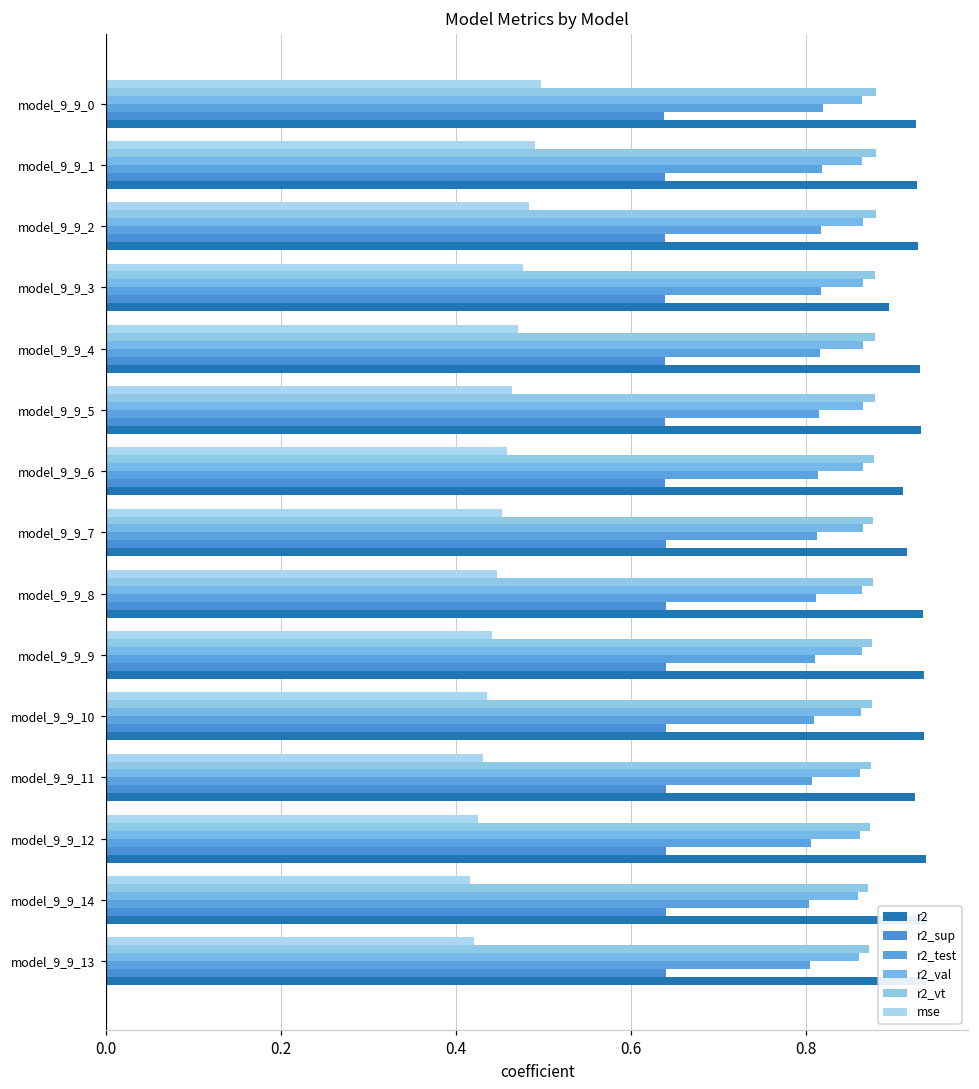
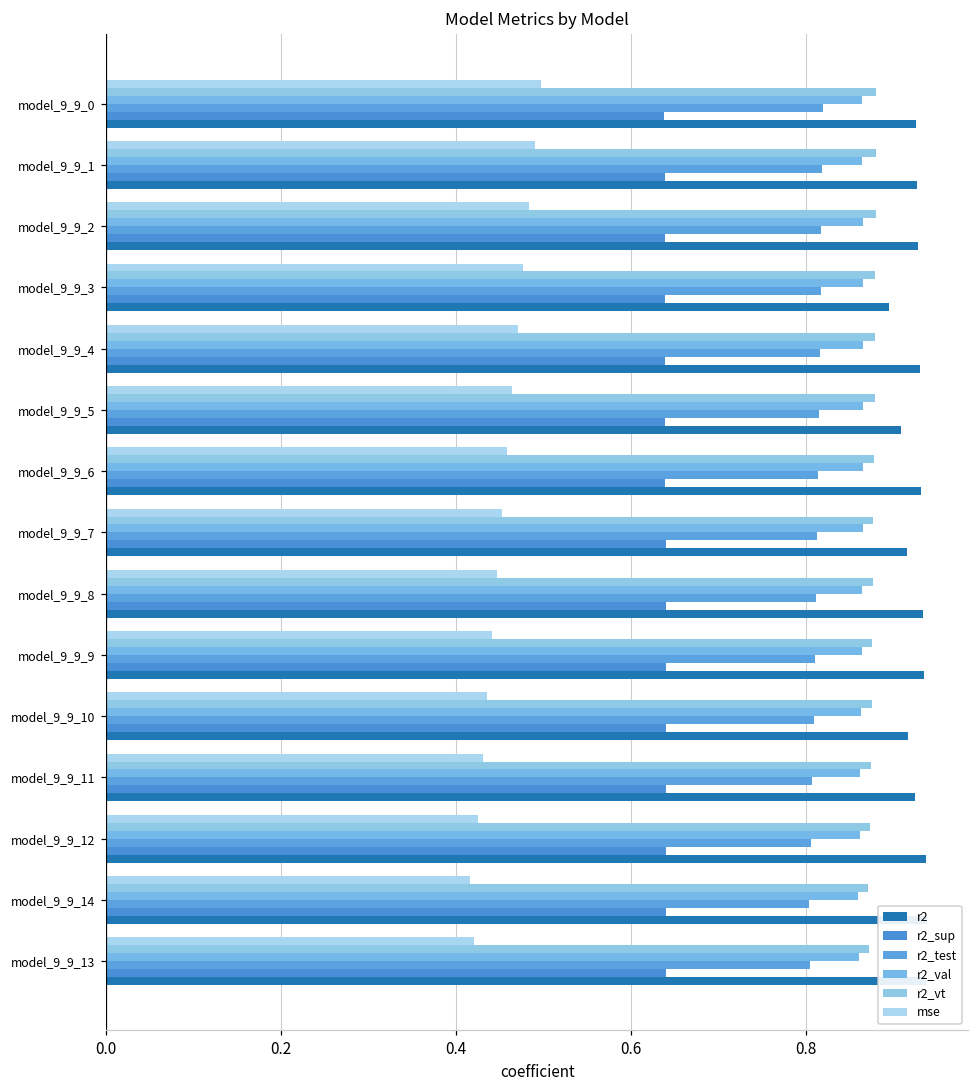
  {
    "r2": {
      "model_9_9_0": 0.93,
      "model_9_9_1": 0.93,
      "model_9_9_2": 0.93,
      "model_9_9_3": 0.89,
      "model_9_9_4": 0.93,
-     "model_9_9_5": 0.93,
-     "model_9_9_6": 0.91,
+     "model_9_9_5": 0.91,
+     "model_9_9_6": 0.93,
      "model_9_9_7": 0.91,
      "model_9_9_8": 0.93,
      "model_9_9_9": 0.93,
-     "model_9_9_10": 0.93,
+     "model_9_9_10": 0.92,
      "model_9_9_11": 0.92,
      "model_9_9_12": 0.94
    }
  }
